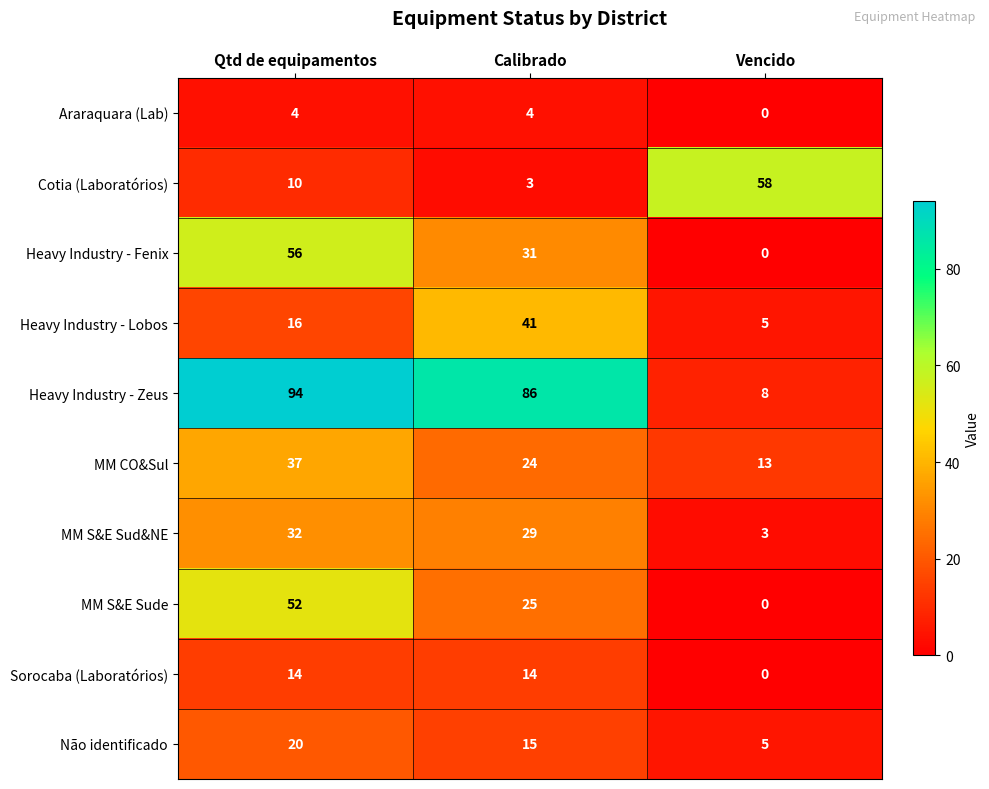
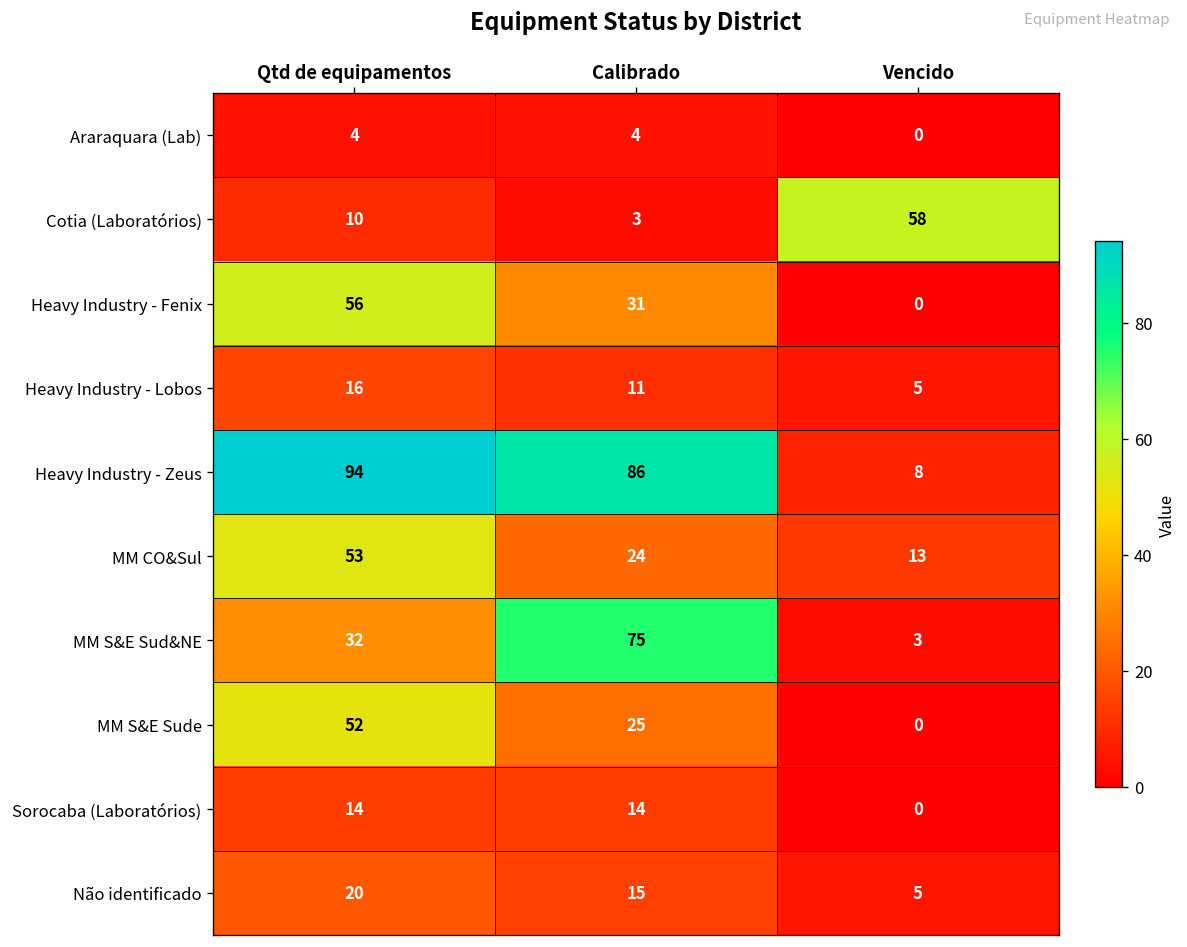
  {
    "Araraquara (Lab)": {
      "Qtd de equipamentos": 4,
      "Calibrado": 4,
      "Vencido": 0
    },
    "Cotia (Laboratórios)": {
      "Qtd de equipamentos": 10,
      "Calibrado": 3,
      "Vencido": 58
    },
    "Heavy Industry - Fenix": {
      "Qtd de equipamentos": 56,
      "Calibrado": 31,
      "Vencido": 0
    },
    "Heavy Industry - Lobos": {
      "Qtd de equipamentos": 16,
-     "Calibrado": 41,
+     "Calibrado": 11,
      "Vencido": 5
    },
    "Heavy Industry - Zeus": {
      "Qtd de equipamentos": 94,
      "Calibrado": 86,
      "Vencido": 8
    },
    "MM CO&Sul": {
-     "Qtd de equipamentos": 37,
+     "Qtd de equipamentos": 53,
      "Calibrado": 24,
      "Vencido": 13
    },
    "MM S&E Sud&NE": {
      "Qtd de equipamentos": 32,
-     "Calibrado": 29,
+     "Calibrado": 75,
      "Vencido": 3
    },
    "MM S&E Sude": {
      "Qtd de equipamentos": 52,
      "Calibrado": 25,
      "Vencido": 0
    },
    "Sorocaba (Laboratórios)": {
      "Qtd de equipamentos": 14,
      "Calibrado": 14,
      "Vencido": 0
    },
    "Não identificado": {
      "Qtd de equipamentos": 20,
      "Calibrado": 15,
      "Vencido": 5
    }
  }
